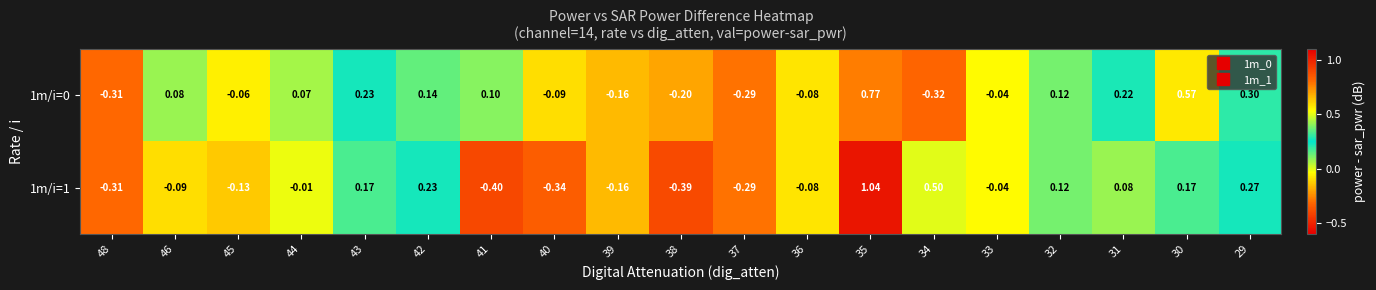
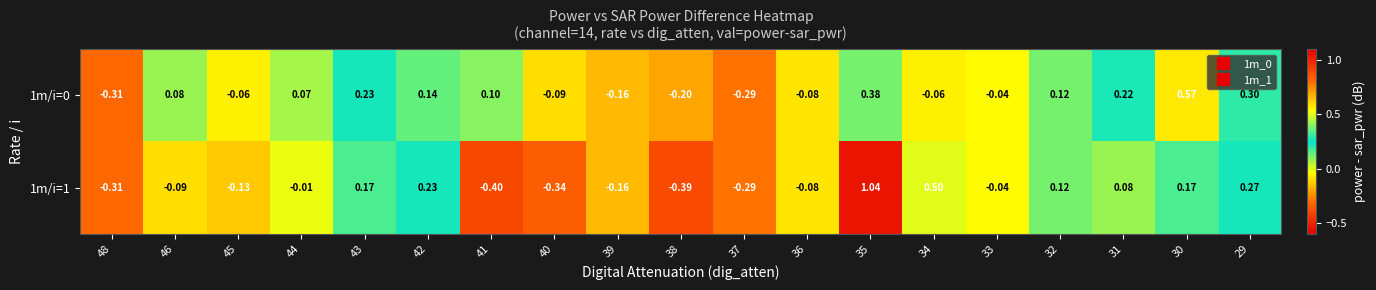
  {
    "1m/i=0": {
      "48": -0.31,
      "46": 0.08,
      "45": -0.06,
      "44": 0.07,
      "43": 0.23,
      "42": 0.14,
      "41": 0.10,
      "40": -0.09,
      "39": -0.16,
      "38": -0.20,
      "37": -0.29,
      "36": -0.08,
-     "35": 0.77,
-     "34": -0.32,
+     "35": 0.38,
+     "34": -0.06,
      "33": -0.04,
      "32": 0.12,
      "31": 0.22,
      "30": 0.57,
      "29": 0.30
    },
    "1m/i=1": {
      "48": -0.31,
      "46": -0.09,
      "45": -0.13,
      "44": -0.01,
      "43": 0.17,
      "42": 0.23,
      "41": -0.40,
      "40": -0.34,
      "39": -0.16,
      "38": -0.39,
      "37": -0.29,
      "36": -0.08,
      "35": 1.04,
      "34": 0.50,
      "33": -0.04,
      "32": 0.12,
      "31": 0.08,
      "30": 0.17,
      "29": 0.27
    }
  }
